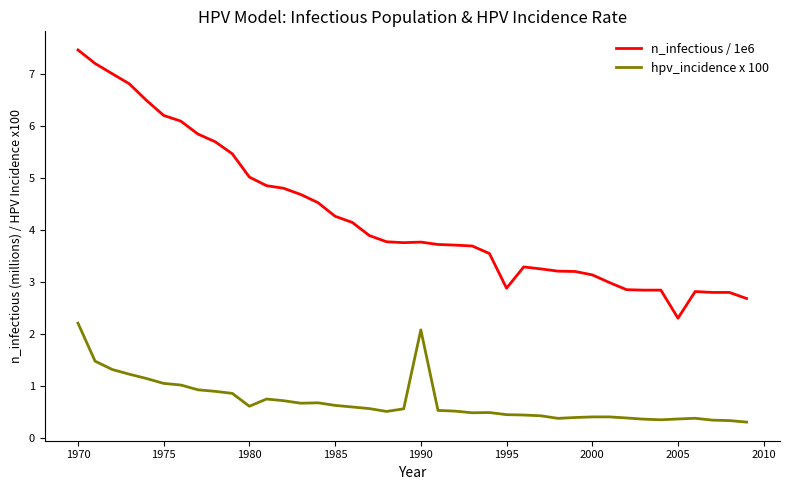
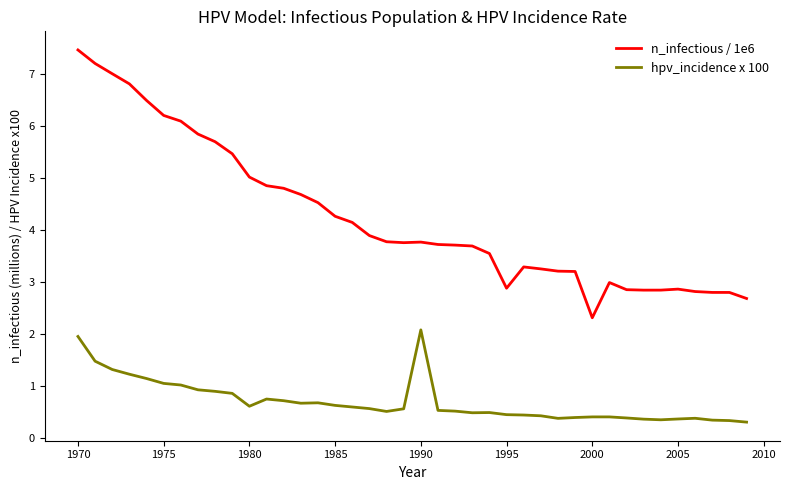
  {
    "n_infectious / 1e6": {
      "1970": 7.5,
      "1975": 6.2,
      "1980": 5.0,
      "1985": 4.3,
      "1990": 3.8,
      "1995": 2.9,
-     "2000": 3.1,
-     "2005": 2.3
+     "2000": 2.3,
+     "2005": 2.9
    },
    "hpv_incidence x 100": {
-     "1970": 2.2,
+     "1970": 2.0,
      "1975": 1.1,
      "1980": 0.6,
      "1985": 0.6,
      "1990": 2.1,
      "1995": 0.4,
      "2000": 0.4,
      "2005": 0.4
    }
  }
